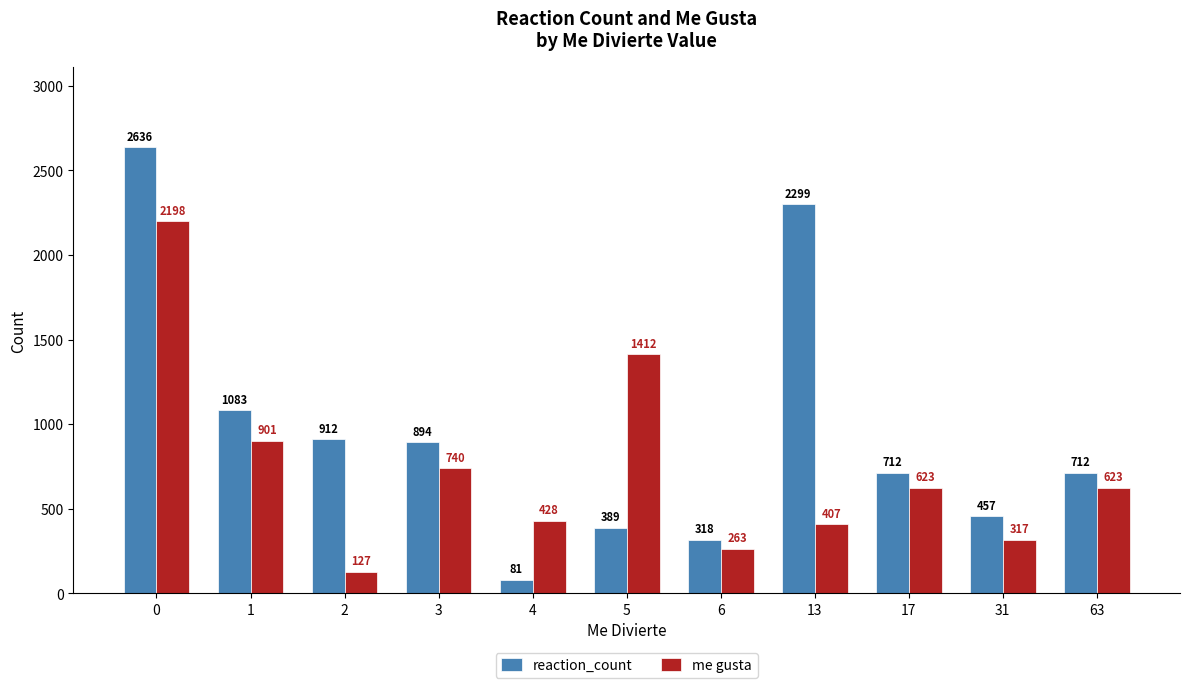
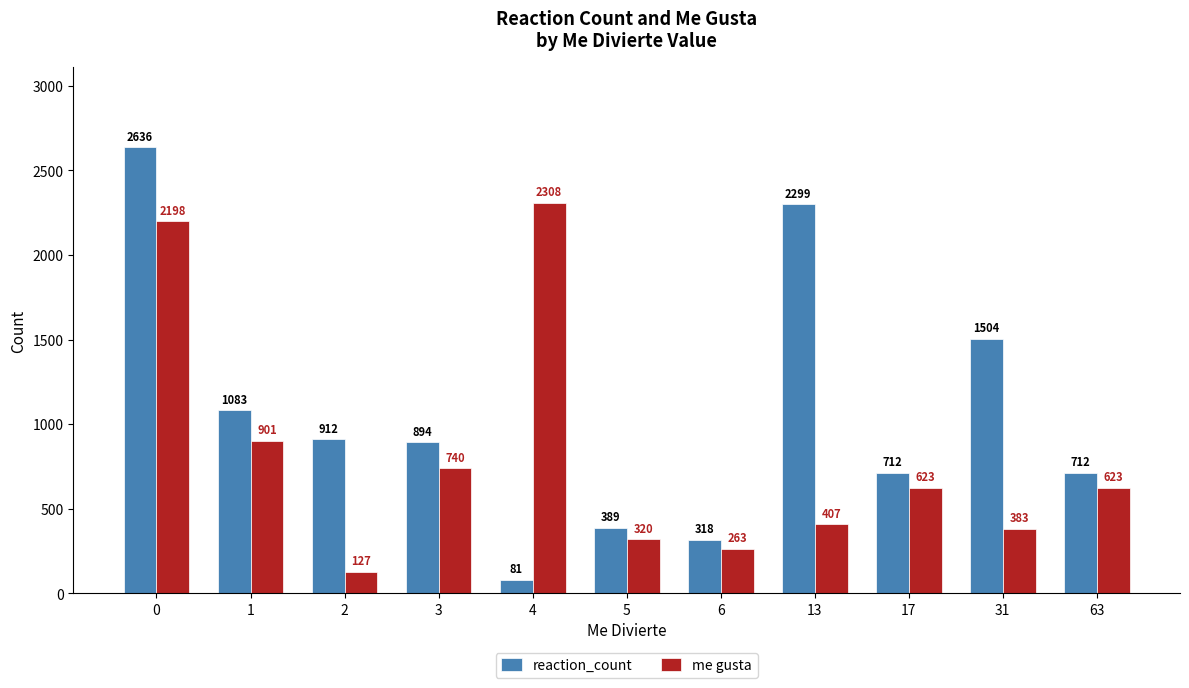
  {
    "reaction_count": {
      "0": 2636,
      "1": 1083,
      "2": 912,
      "3": 894,
      "4": 81,
      "5": 389,
      "6": 318,
      "13": 2299,
      "17": 712,
-     "31": 457,
+     "31": 1504,
      "63": 712
    },
    "me gusta": {
      "0": 2198,
      "1": 901,
      "2": 127,
      "3": 740,
-     "4": 428,
-     "5": 1412,
+     "4": 2308,
+     "5": 320,
      "6": 263,
      "13": 407,
      "17": 623,
-     "31": 317,
+     "31": 383,
      "63": 623
    }
  }
